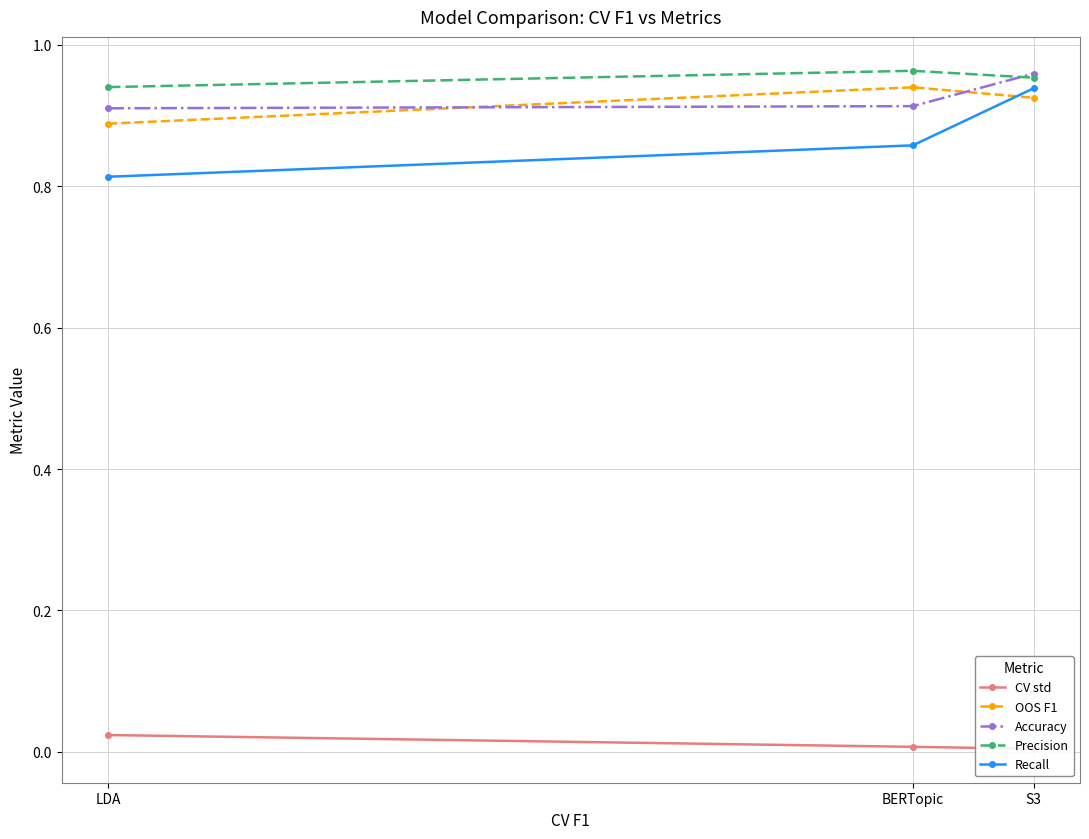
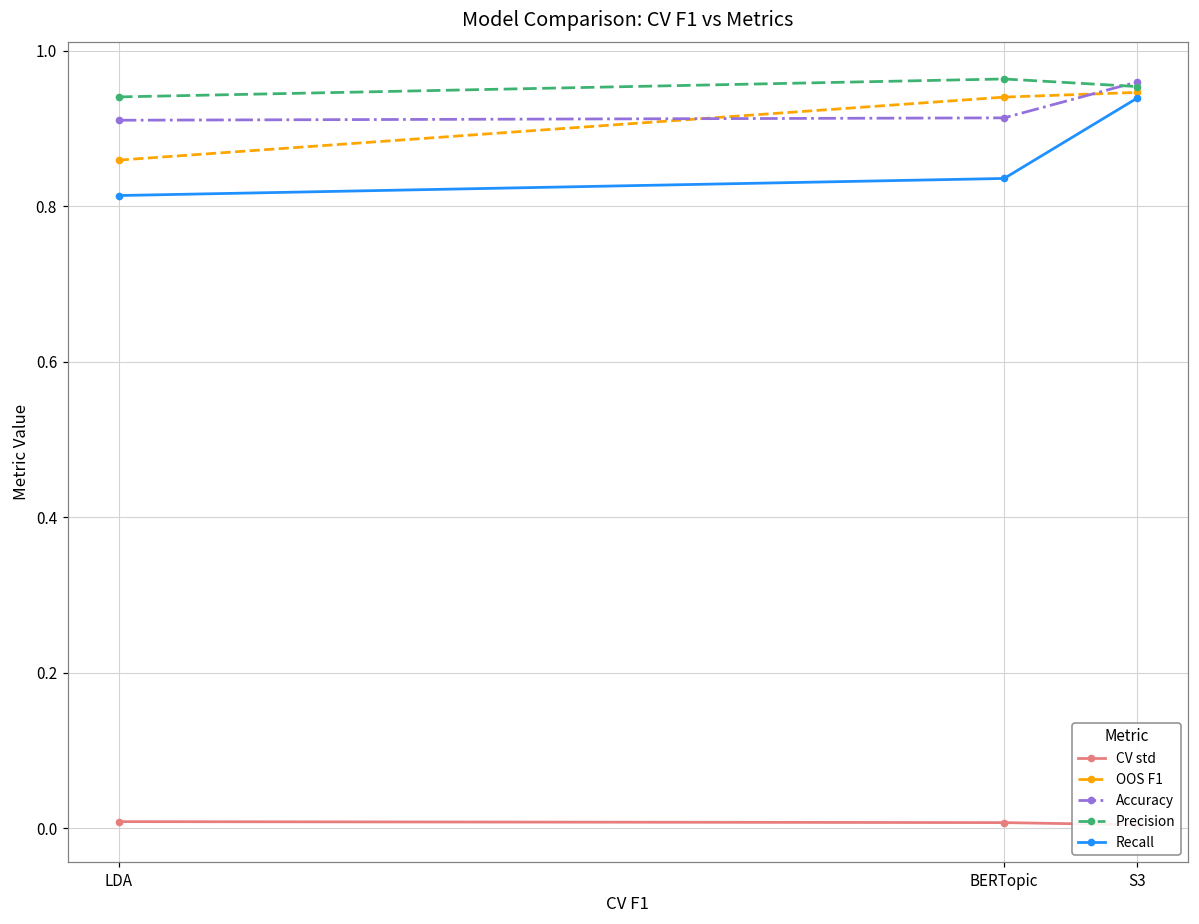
  {
    "CV std": {
-     "LDA": 0.02,
+     "LDA": 0.01,
      "BERTopic": 0.01
    },
    "OOS F1": {
-     "LDA": 0.89,
+     "LDA": 0.86,
      "BERTopic": 0.94,
-     "S3": 0.93
+     "S3": 0.95
    },
    "Accuracy": {
      "LDA": 0.91,
      "BERTopic": 0.91,
      "S3": 0.96
    },
    "Precision": {
      "LDA": 0.94,
      "BERTopic": 0.96,
      "S3": 0.95
    },
    "Recall": {
      "LDA": 0.81,
-     "BERTopic": 0.86,
+     "BERTopic": 0.84,
      "S3": 0.94
    }
  }
